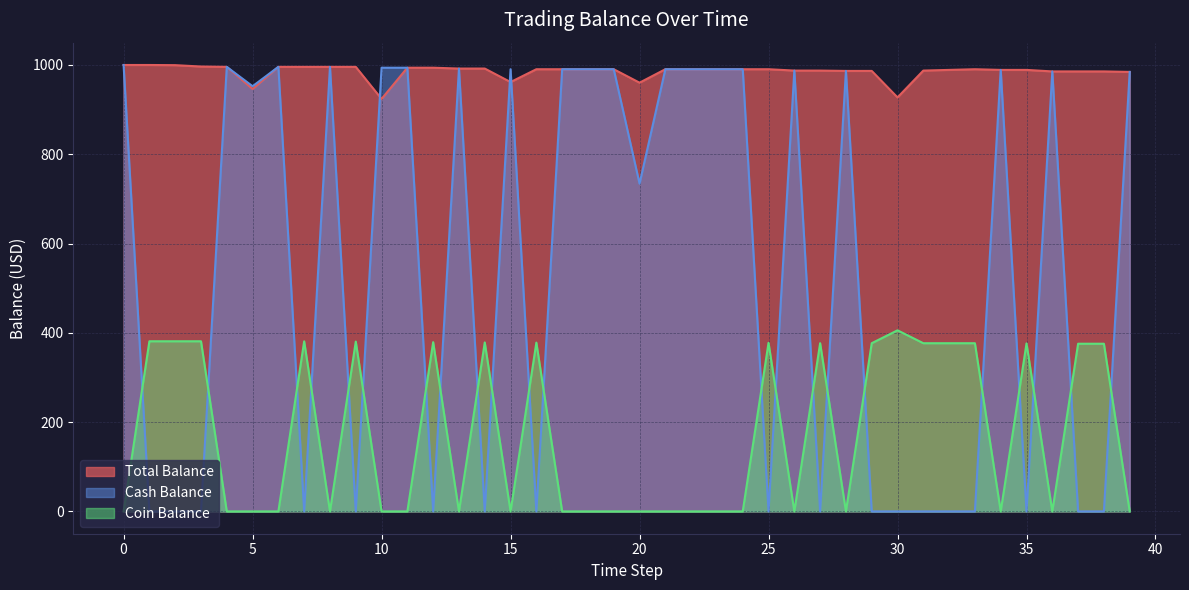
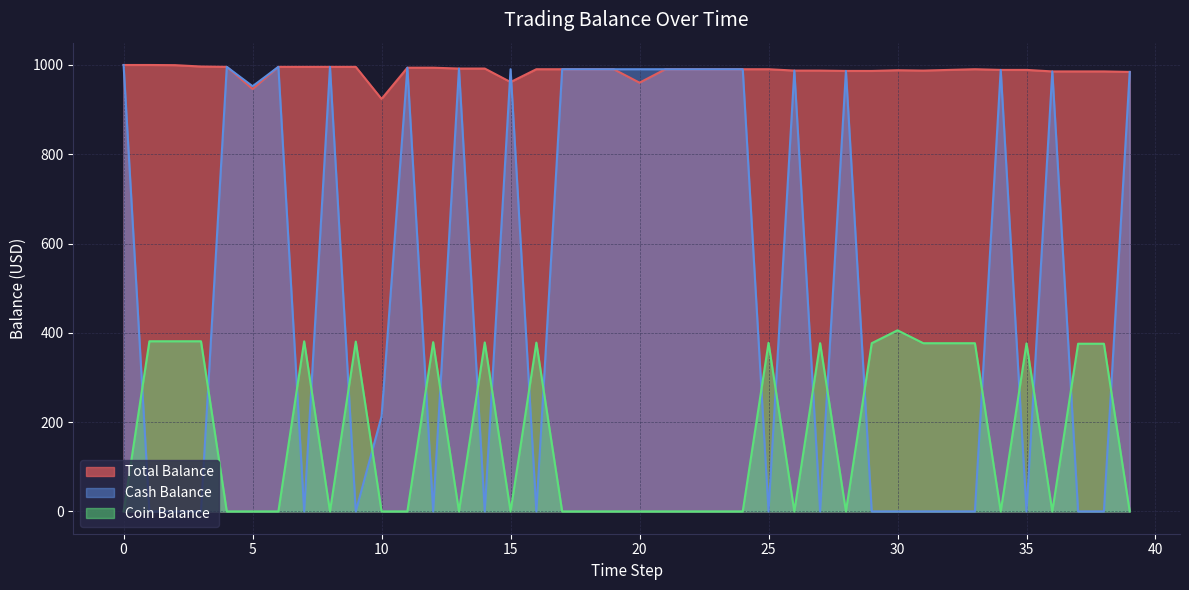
  {
    "Total Balance": {
      "5": 950,
      "10": 920,
      "15": 960,
      "20": 960,
      "25": 990,
-     "30": 930,
+     "30": 990,
      "35": 990
    },
    "Cash Balance": {
      "5": 950,
-     "10": 990,
+     "10": 210,
      "15": 990,
-     "20": 730,
+     "20": 990,
      "25": 0,
      "30": 0,
      "35": 0
    },
    "Coin Balance": {
      "5": 0,
      "10": 0,
      "15": 0,
      "20": 0,
      "25": 380,
      "30": 410,
      "35": 380
    }
  }
